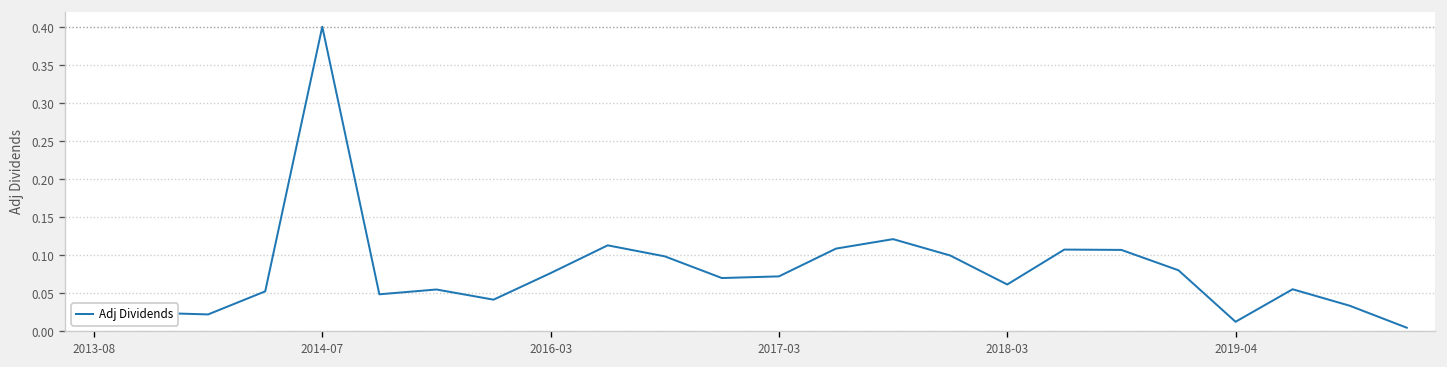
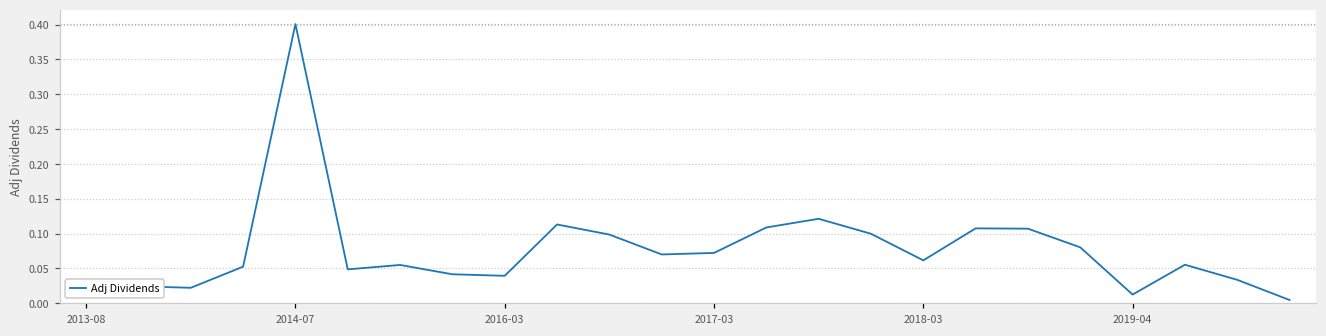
  {
    "2014-07": 0.40,
-   "2016-03": 0.08,
+   "2016-03": 0.04,
    "2017-03": 0.07,
    "2018-03": 0.06,
    "2019-04": 0.01
  }
